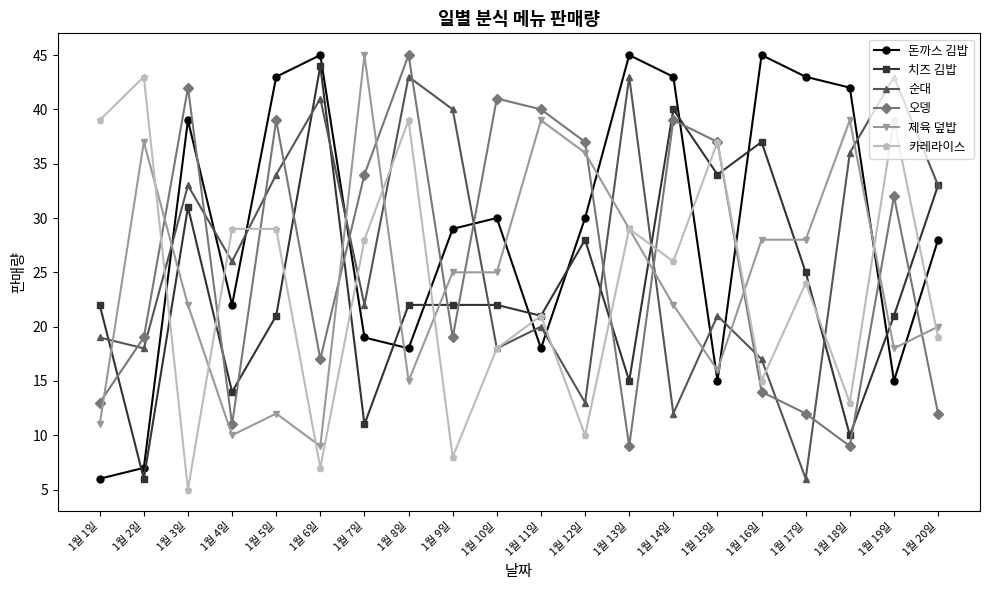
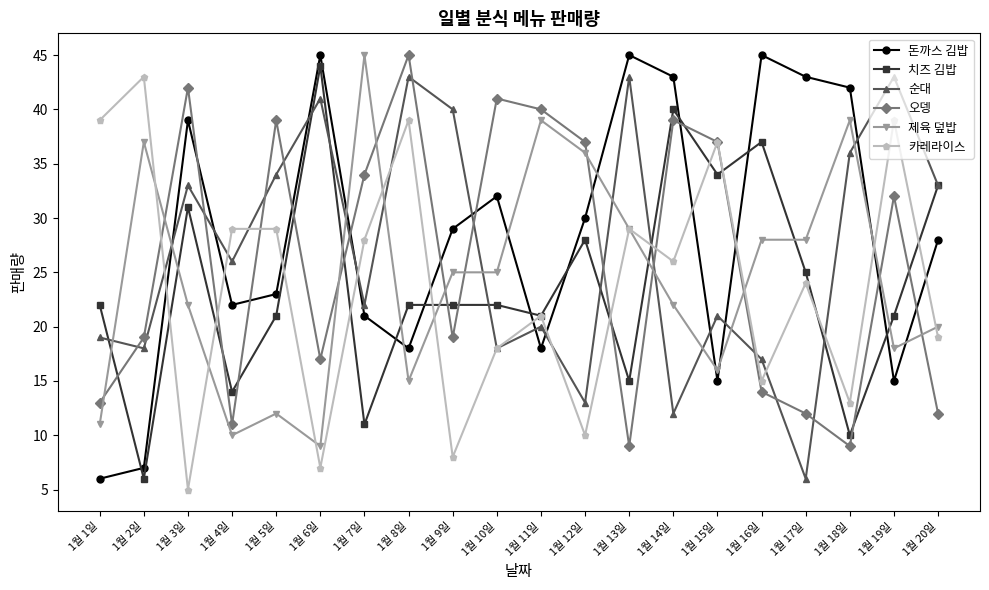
  {
    "돈까스 김밥": {
      "1월 1일": 6,
      "1월 2일": 7,
      "1월 3일": 39,
      "1월 4일": 22,
-     "1월 5일": 43,
+     "1월 5일": 23,
      "1월 6일": 45,
-     "1월 7일": 19,
+     "1월 7일": 21,
      "1월 8일": 18,
      "1월 9일": 29,
-     "1월 10일": 30,
+     "1월 10일": 32,
      "1월 11일": 18,
      "1월 12일": 30,
      "1월 13일": 45,
      "1월 14일": 43,
      "1월 15일": 15,
      "1월 16일": 45,
      "1월 17일": 43,
      "1월 18일": 42,
      "1월 19일": 15,
      "1월 20일": 28
    }
  }
